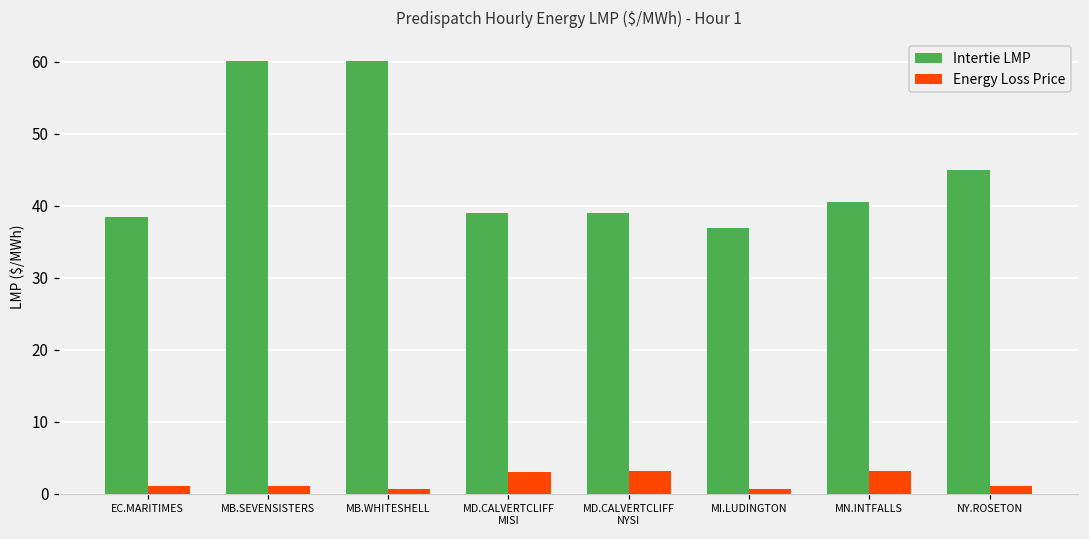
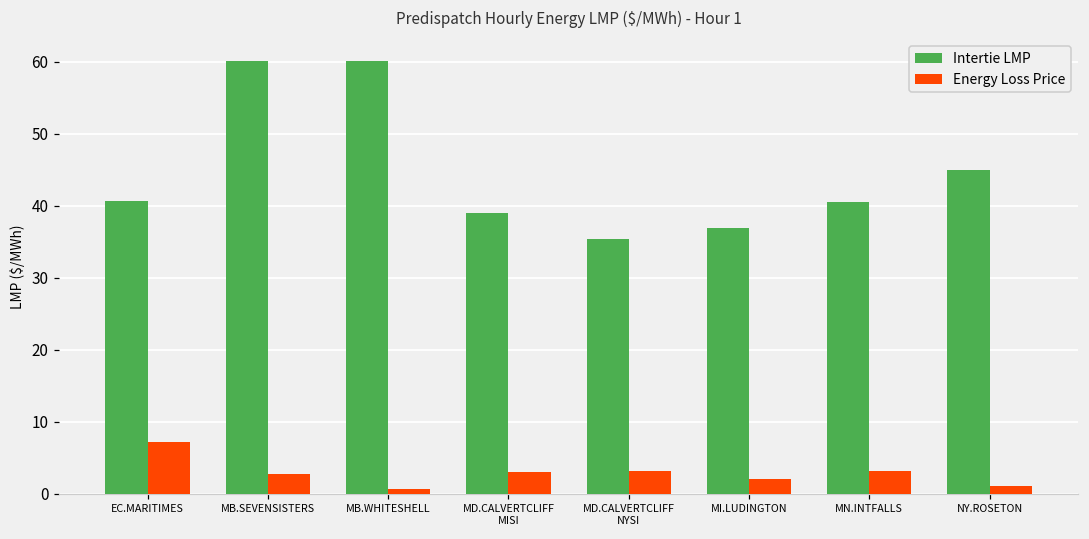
  {
    "Intertie LMP": {
-     "EC.MARITIMES": 38,
+     "EC.MARITIMES": 41,
      "MB.SEVENSISTERS": 60,
      "MB.WHITESHELL": 60,
      "MD.CALVERTCLIFF MISI": 39,
-     "MD.CALVERTCLIFF NYSI": 39,
+     "MD.CALVERTCLIFF NYSI": 35,
      "MI.LUDINGTON": 37,
      "MN.INTFALLS": 41,
      "NY.ROSETON": 45
    },
    "Energy Loss Price": {
-     "EC.MARITIMES": 1,
-     "MB.SEVENSISTERS": 1,
+     "EC.MARITIMES": 7,
+     "MB.SEVENSISTERS": 3,
      "MB.WHITESHELL": 1,
      "MD.CALVERTCLIFF MISI": 3,
      "MD.CALVERTCLIFF NYSI": 3,
-     "MI.LUDINGTON": 1,
+     "MI.LUDINGTON": 2,
      "MN.INTFALLS": 3,
      "NY.ROSETON": 1
    }
  }
